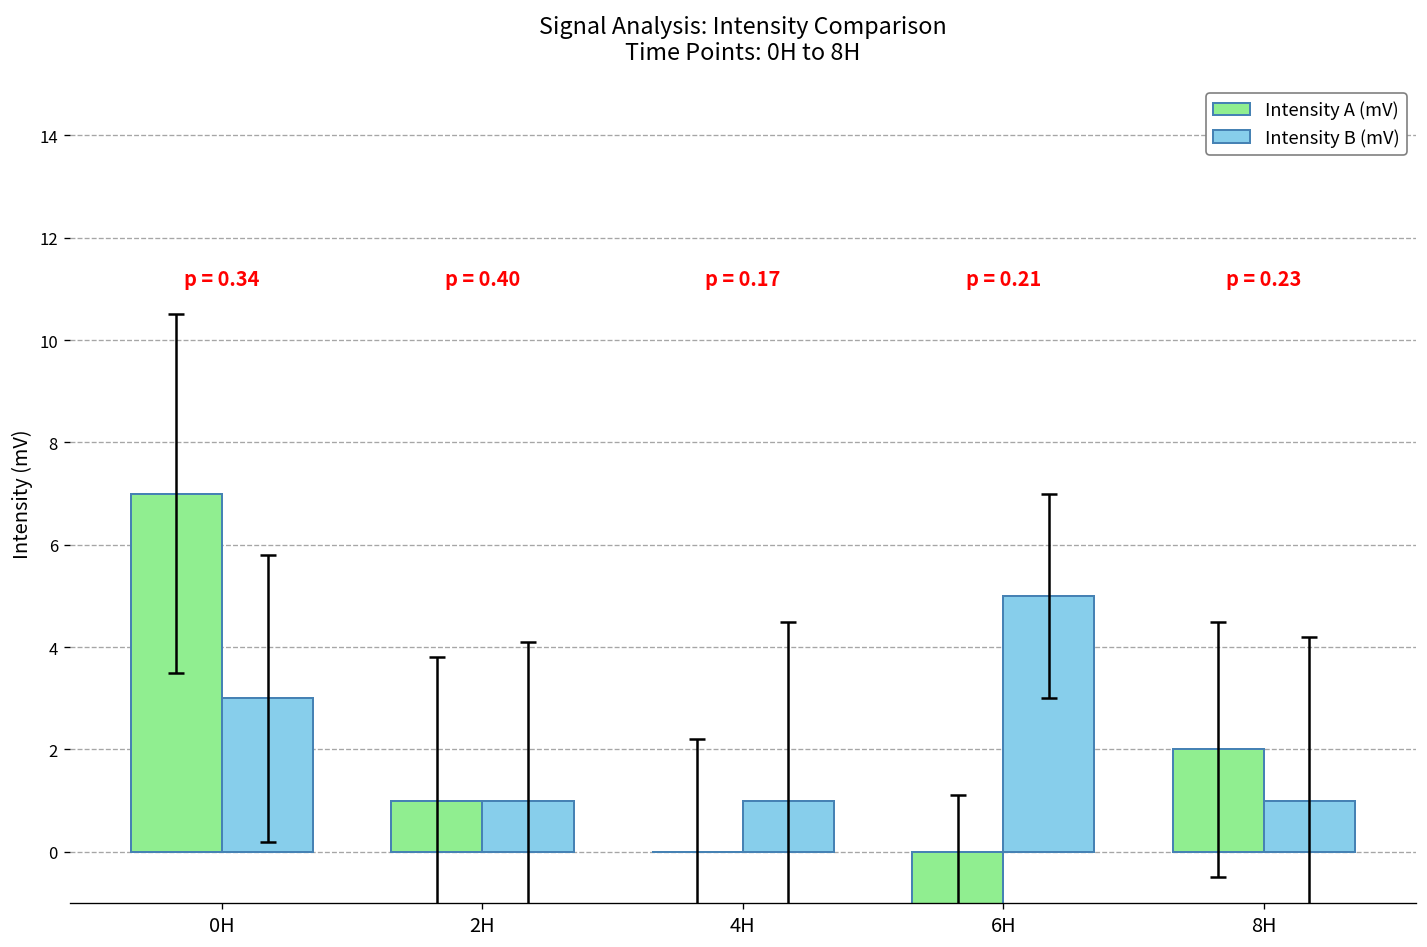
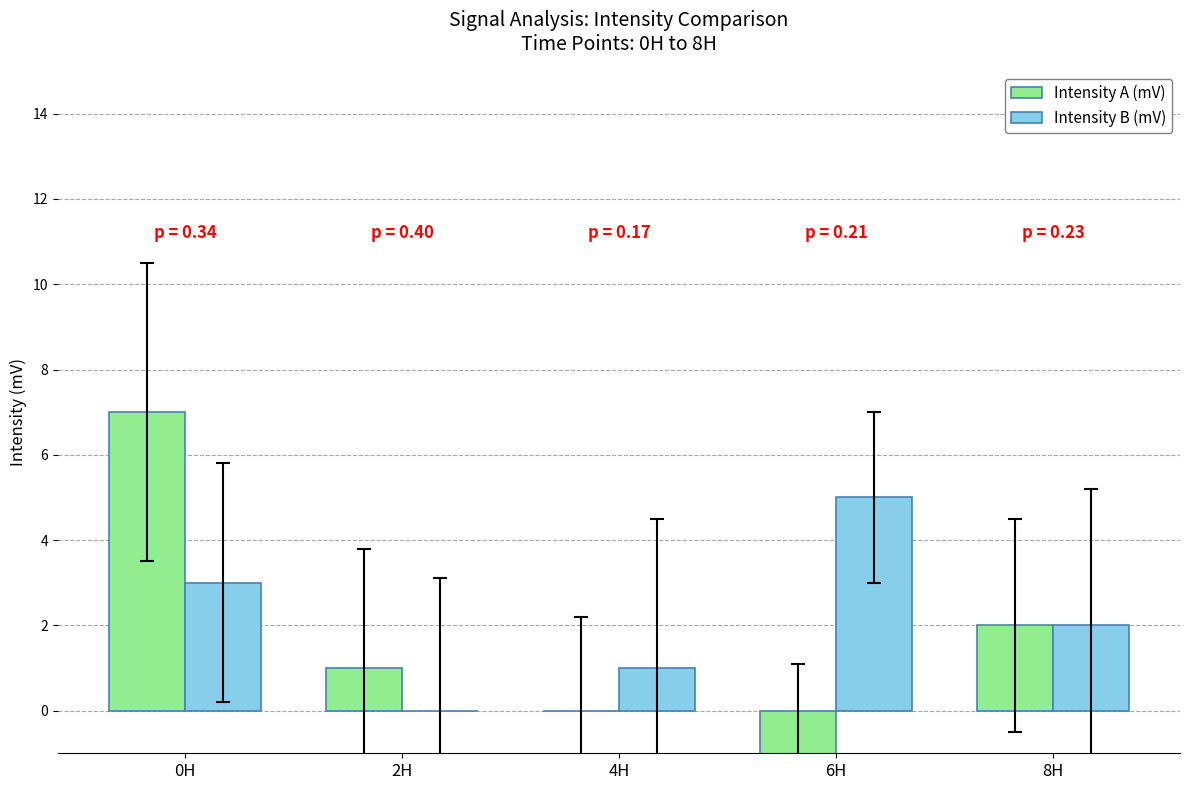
  {
    "Intensity A (mV)": {
      "0H": 7,
      "2H": 1,
      "4H": 0,
      "8H": 2
    },
    "Intensity B (mV)": {
      "0H": 3,
-     "2H": 1,
+     "2H": 0,
      "4H": 1,
      "6H": 5,
-     "8H": 1
+     "8H": 2
    }
  }
